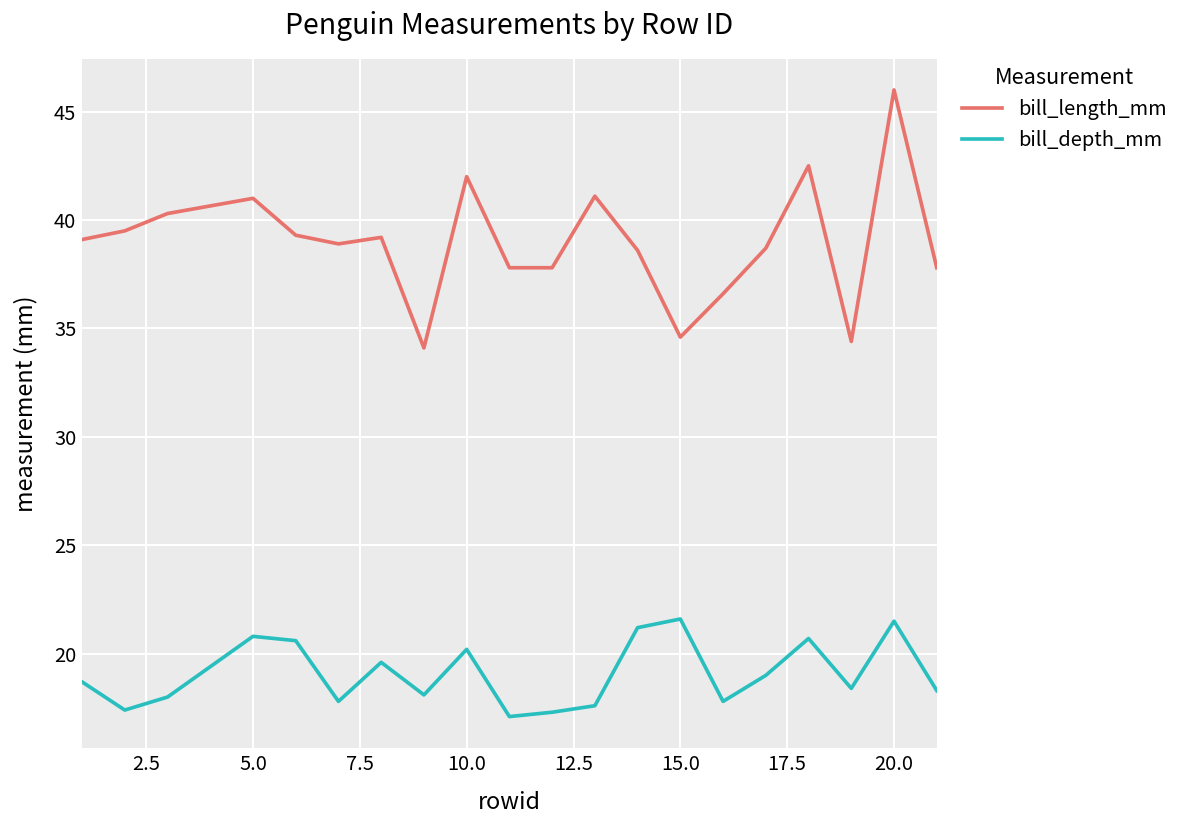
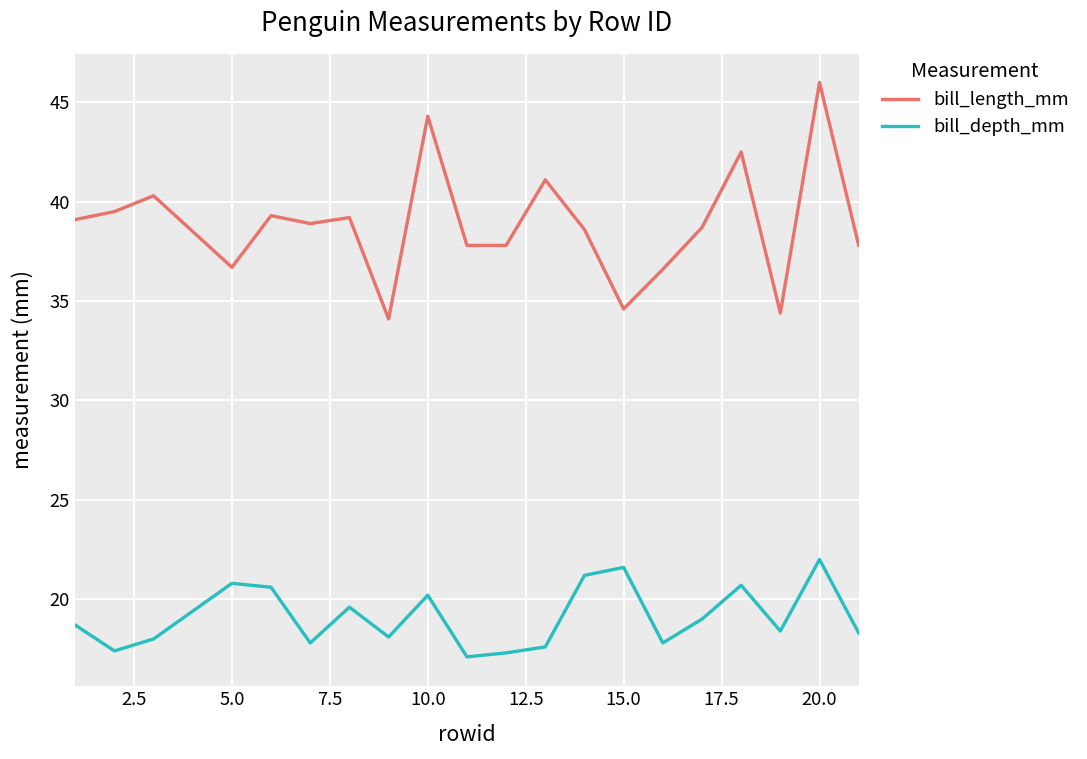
  {
    "bill_length_mm": {
-     "5.0": 41.0,
-     "10.0": 42.0,
+     "5.0": 36.7,
+     "10.0": 44.3,
      "15.0": 34.6,
      "20.0": 46.0
    },
    "bill_depth_mm": {
      "5.0": 20.8,
      "10.0": 20.2,
      "15.0": 21.6,
-     "20.0": 21.5
+     "20.0": 22.0
    }
  }
